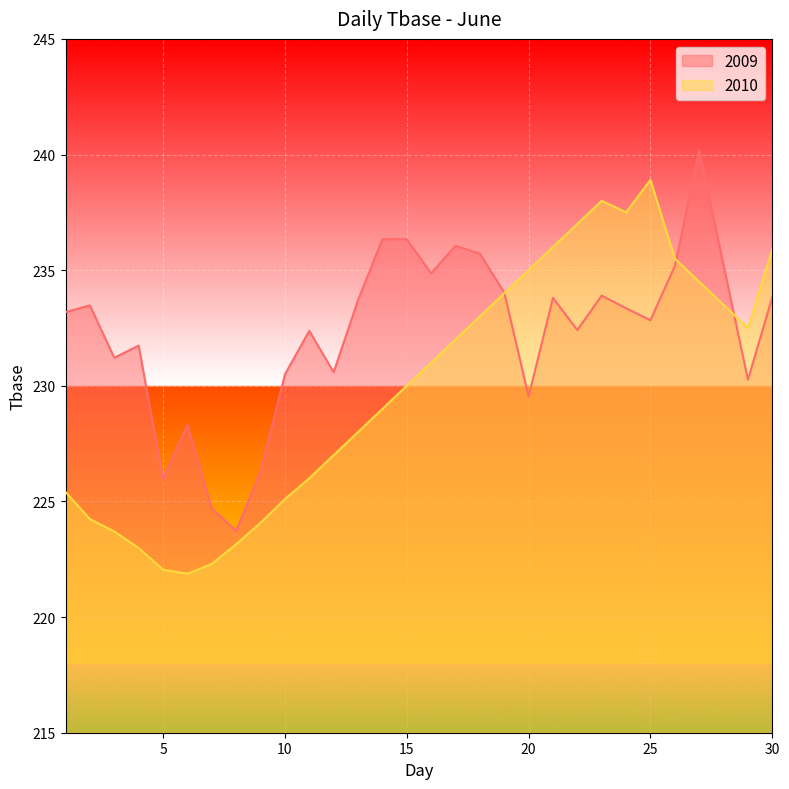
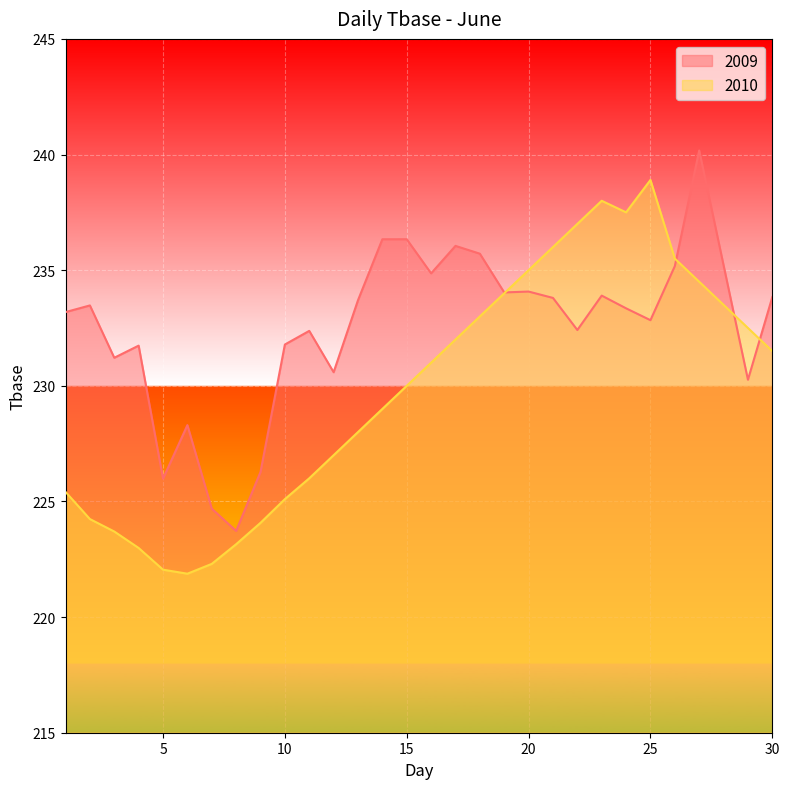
  {
    "2009": {
      "5": 226.0,
-     "10": 230.5,
+     "10": 231.8,
      "15": 236.3,
-     "20": 229.5,
+     "20": 234.1,
      "25": 232.8,
      "30": 233.8
    },
    "2010": {
      "5": 222.1,
      "10": 225.1,
      "15": 230.0,
      "20": 235.0,
      "25": 238.9,
-     "30": 235.9
+     "30": 231.5
    }
  }
